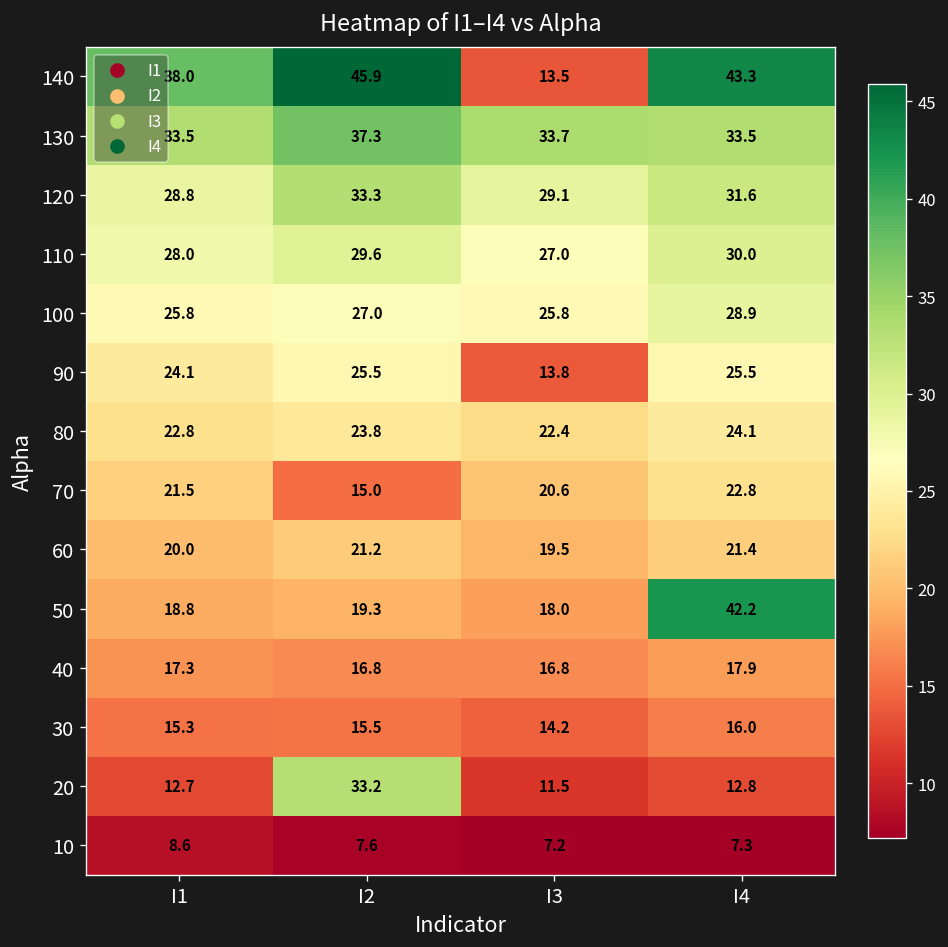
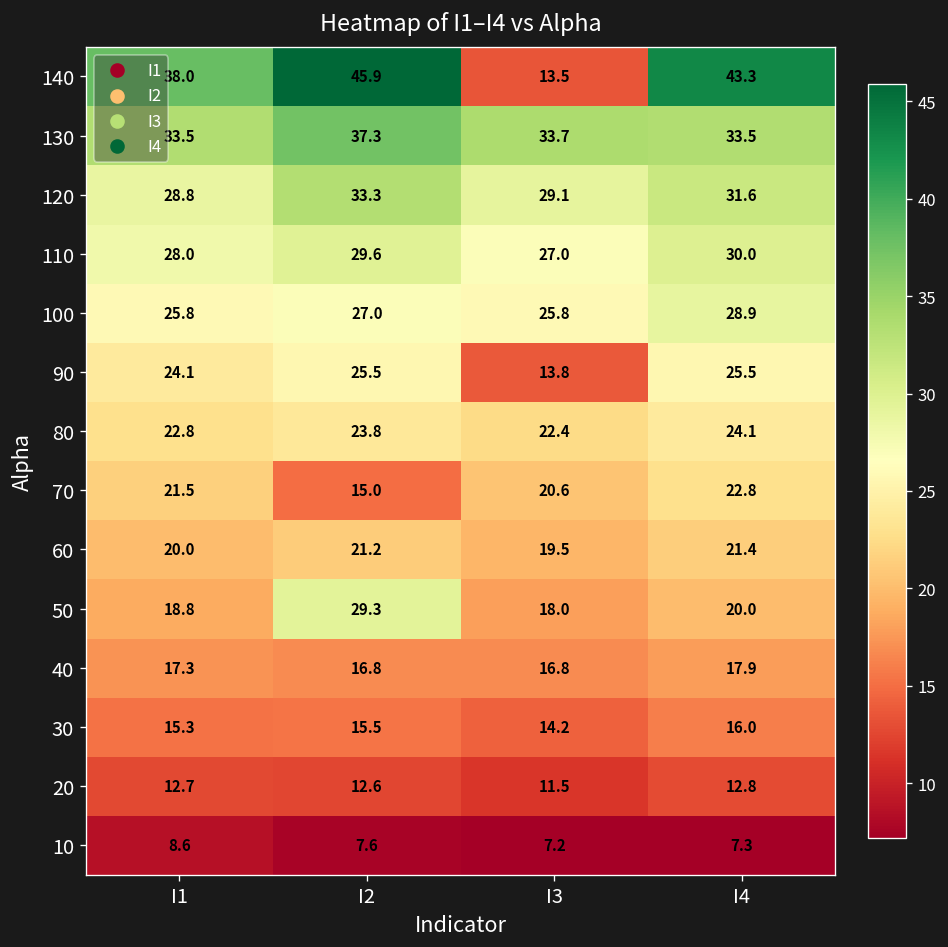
  {
    "140": {
      "I2": 45.9,
      "I3": 13.5,
      "I4": 43.3
    },
    "130": {
      "I2": 37.3,
      "I3": 33.7,
      "I4": 33.5
    },
    "120": {
      "I1": 28.8,
      "I2": 33.3,
      "I3": 29.1,
      "I4": 31.6
    },
    "110": {
      "I1": 28.0,
      "I2": 29.6,
      "I3": 27.0,
      "I4": 30.0
    },
    "100": {
      "I1": 25.8,
      "I2": 27.0,
      "I3": 25.8,
      "I4": 28.9
    },
    "90": {
      "I1": 24.1,
      "I2": 25.5,
      "I3": 13.8,
      "I4": 25.5
    },
    "80": {
      "I1": 22.8,
      "I2": 23.8,
      "I3": 22.4,
      "I4": 24.1
    },
    "70": {
      "I1": 21.5,
      "I2": 15.0,
      "I3": 20.6,
      "I4": 22.8
    },
    "60": {
      "I1": 20.0,
      "I2": 21.2,
      "I3": 19.5,
      "I4": 21.4
    },
    "50": {
      "I1": 18.8,
-     "I2": 19.3,
+     "I2": 29.3,
      "I3": 18.0,
-     "I4": 42.2
+     "I4": 20.0
    },
    "40": {
      "I1": 17.3,
      "I2": 16.8,
      "I3": 16.8,
      "I4": 17.9
    },
    "30": {
      "I1": 15.3,
      "I2": 15.5,
      "I3": 14.2,
      "I4": 16.0
    },
    "20": {
      "I1": 12.7,
-     "I2": 33.2,
+     "I2": 12.6,
      "I3": 11.5,
      "I4": 12.8
    },
    "10": {
      "I1": 8.6,
      "I2": 7.6,
      "I3": 7.2,
      "I4": 7.3
    }
  }
